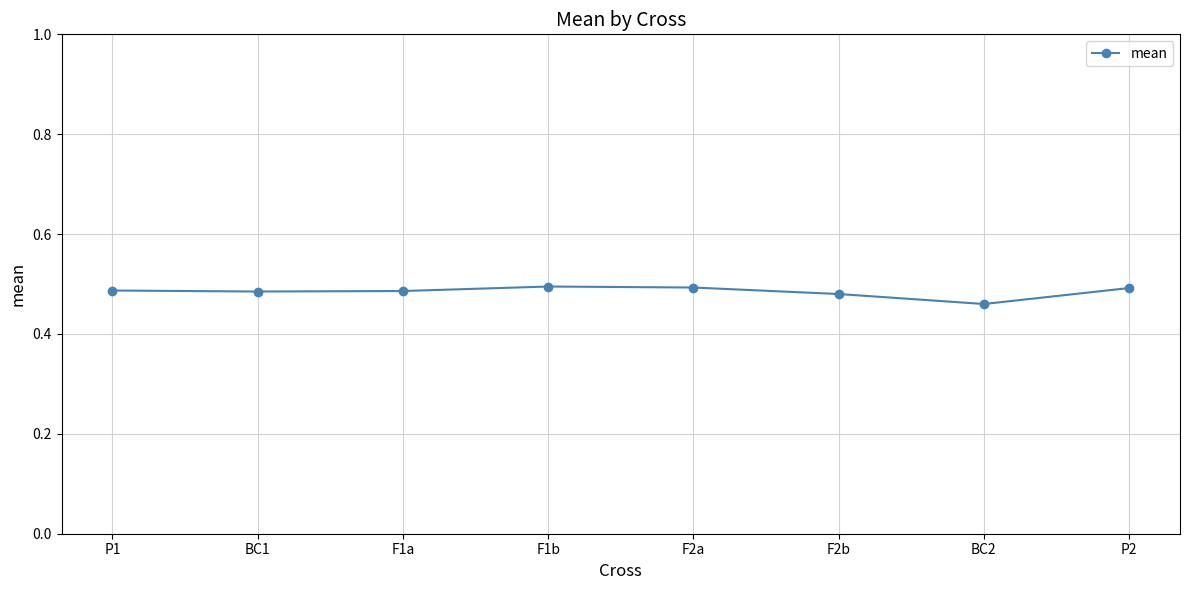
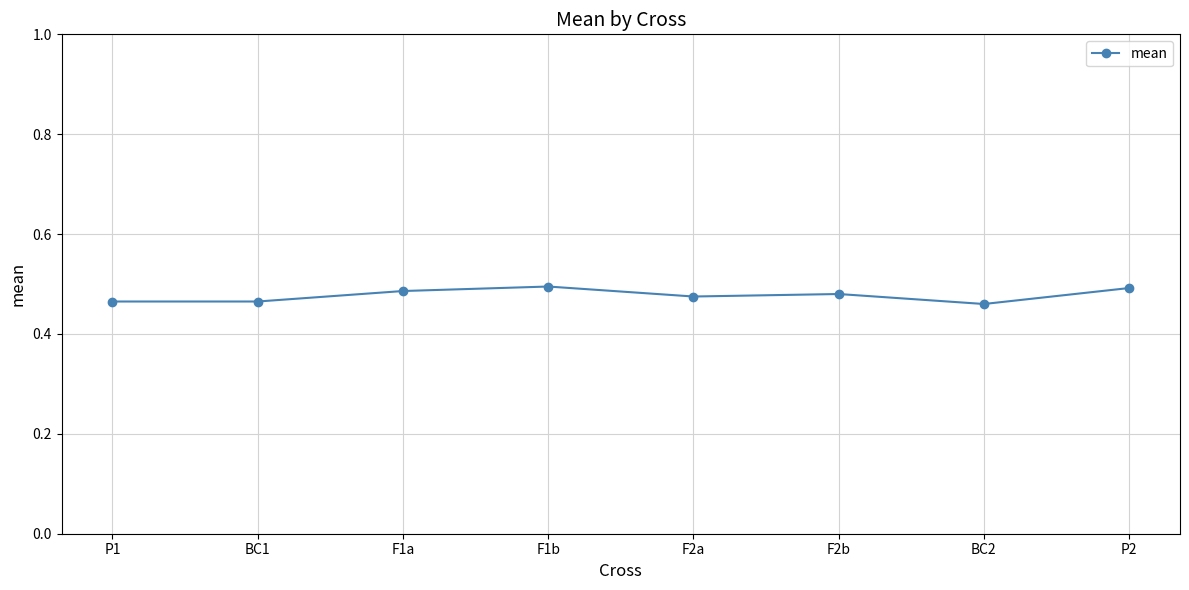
  {
-   "P1": 0.49,
-   "BC1": 0.49,
+   "P1": 0.47,
+   "BC1": 0.47,
    "F1a": 0.49,
    "F1b": 0.50,
-   "F2a": 0.49,
+   "F2a": 0.48,
    "F2b": 0.48,
    "BC2": 0.46,
    "P2": 0.49
  }
